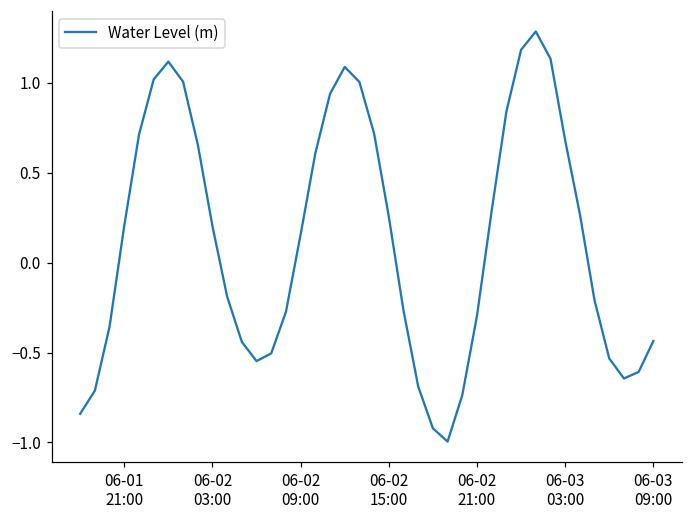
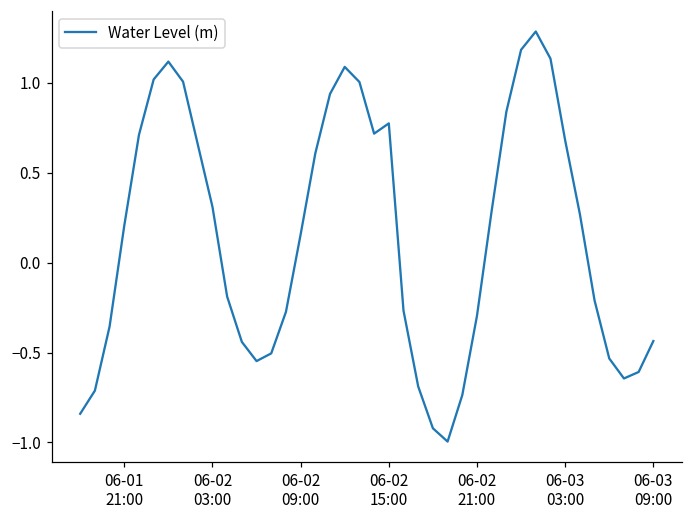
  {
    "06-01 21:00": 0.21,
-   "06-02 03:00": 0.20,
+   "06-02 03:00": 0.31,
    "06-02 09:00": 0.16,
-   "06-02 15:00": 0.26,
+   "06-02 15:00": 0.77,
    "06-02 21:00": -0.30,
    "06-03 03:00": 0.68,
    "06-03 09:00": -0.44
  }
